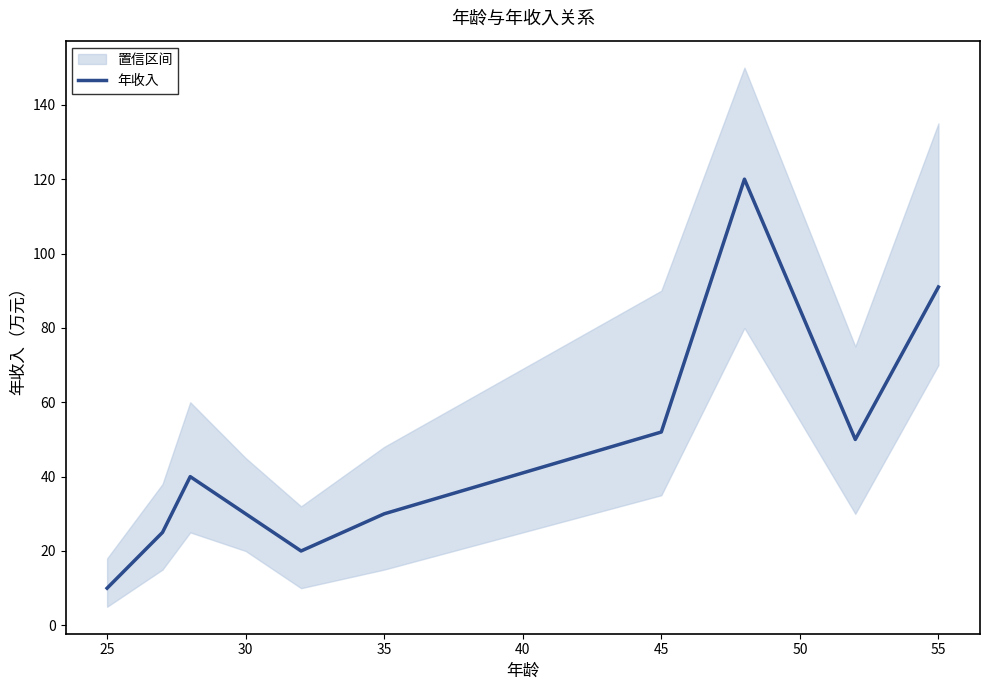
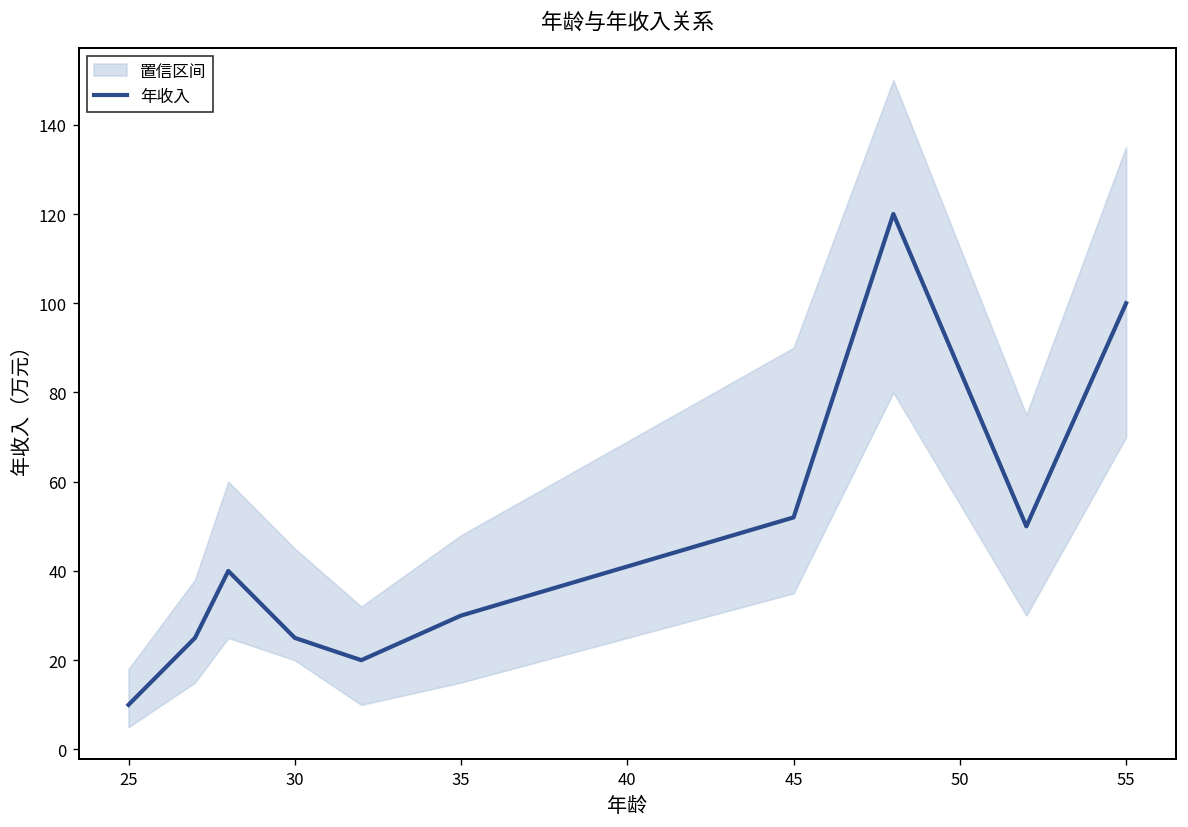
  {
    "年收入": {
      "25": 10,
-     "30": 30,
+     "30": 25,
      "35": 30,
      "45": 52,
-     "55": 91
+     "55": 100
    }
  }
